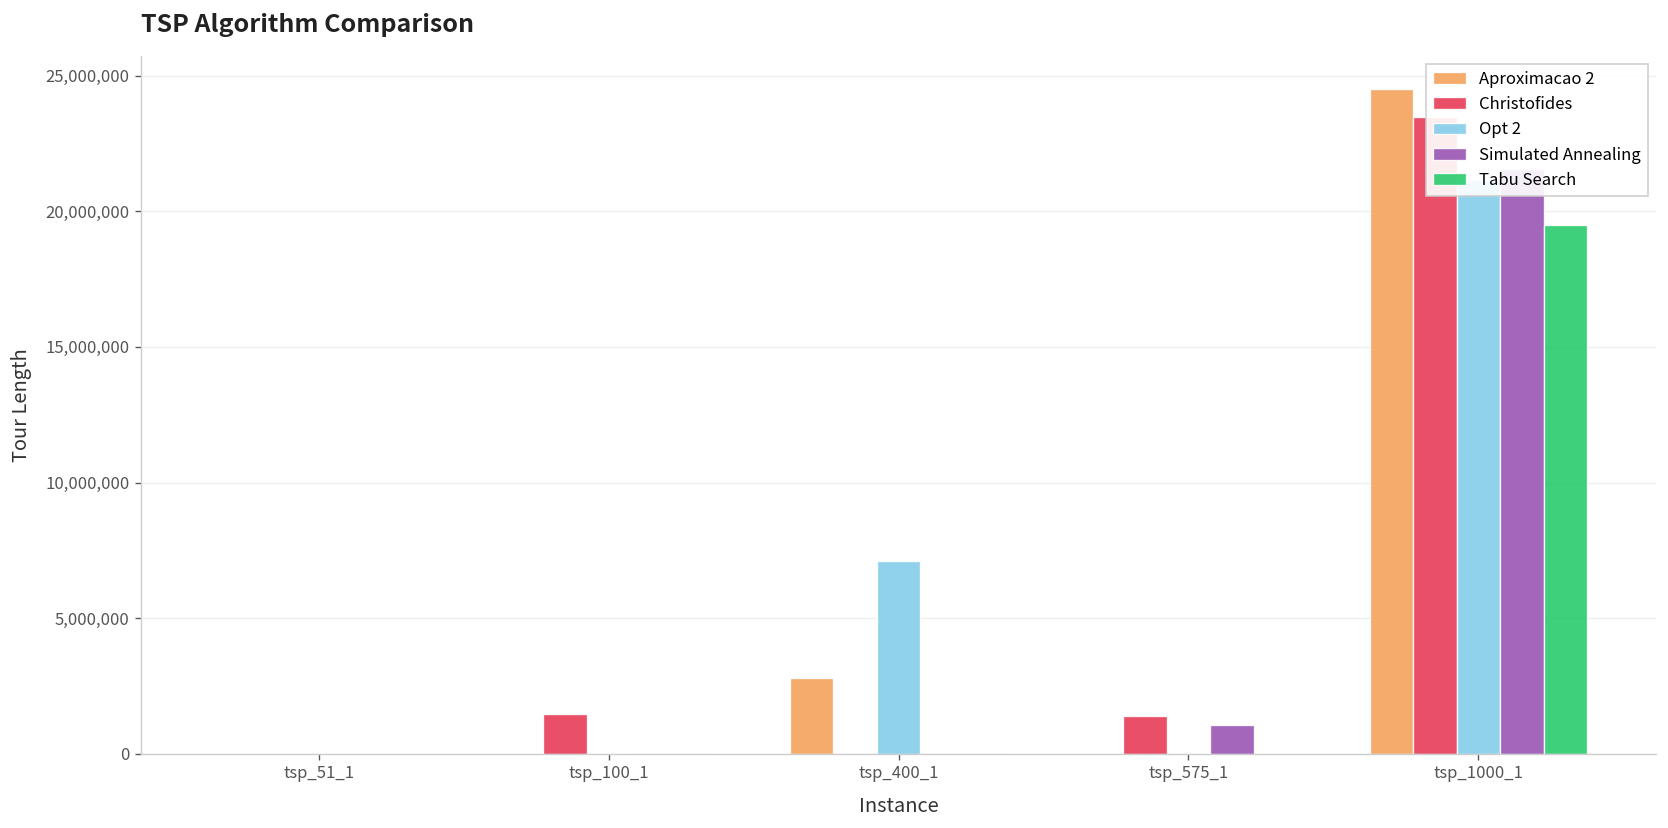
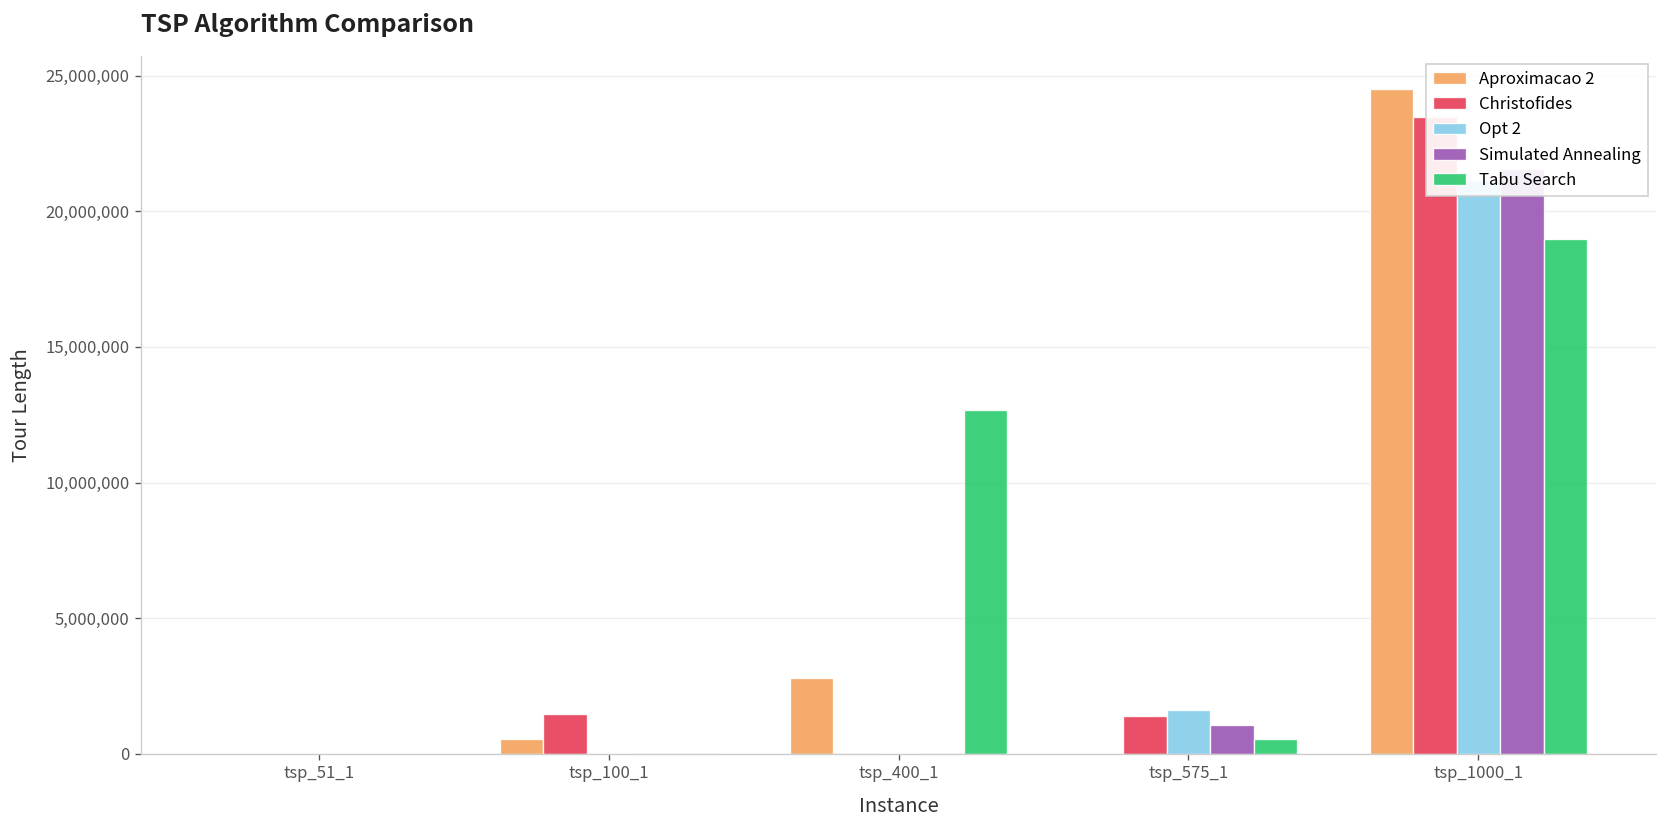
  {
    "Aproximacao 2": {
-     "tsp_100_1": "0",
+     "tsp_100_1": "500,000",
      "tsp_400_1": "2,800,000",
      "tsp_1000_1": "24,500,000"
    },
    "Christofides": {
      "tsp_100_1": "1,500,000",
      "tsp_575_1": "1,400,000"
    },
    "Opt 2": {
-     "tsp_400_1": "7,100,000",
-     "tsp_575_1": "0"
+     "tsp_400_1": "0",
+     "tsp_575_1": "1,600,000"
    },
    "Simulated Annealing": {
      "tsp_575_1": "1,100,000"
    },
    "Tabu Search": {
-     "tsp_400_1": "0",
-     "tsp_575_1": "0",
-     "tsp_1000_1": "19,500,000"
+     "tsp_400_1": "12,700,000",
+     "tsp_575_1": "500,000",
+     "tsp_1000_1": "19,000,000"
    }
  }
